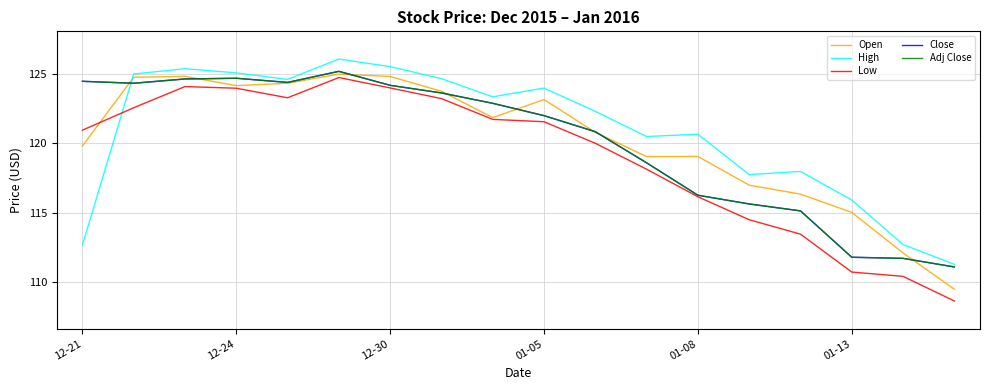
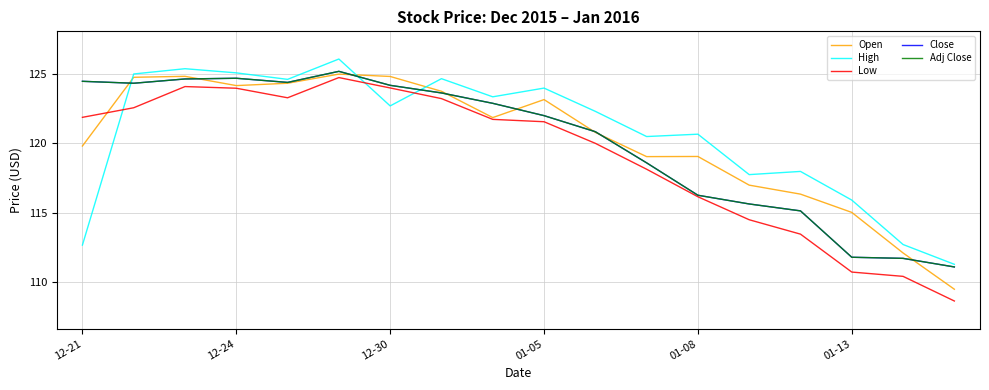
  {
    "Open": {
      "12-21": 119.8,
      "12-24": 124.2,
      "12-30": 124.8,
      "01-05": 123.2,
      "01-08": 119.1,
      "01-13": 115.0
    },
    "High": {
      "12-21": 112.6,
      "12-24": 125.1,
-     "12-30": 125.5,
+     "12-30": 122.7,
      "01-05": 124.0,
      "01-08": 120.7,
      "01-13": 115.9
    },
    "Low": {
-     "12-21": 120.9,
+     "12-21": 121.9,
      "12-24": 124.0,
      "12-30": 124.0,
      "01-05": 121.6,
      "01-13": 110.7
    },
    "Adj Close": {
      "12-21": 124.5,
      "12-24": 124.7,
      "12-30": 124.2,
      "01-05": 122.0,
      "01-13": 111.8
    }
  }
